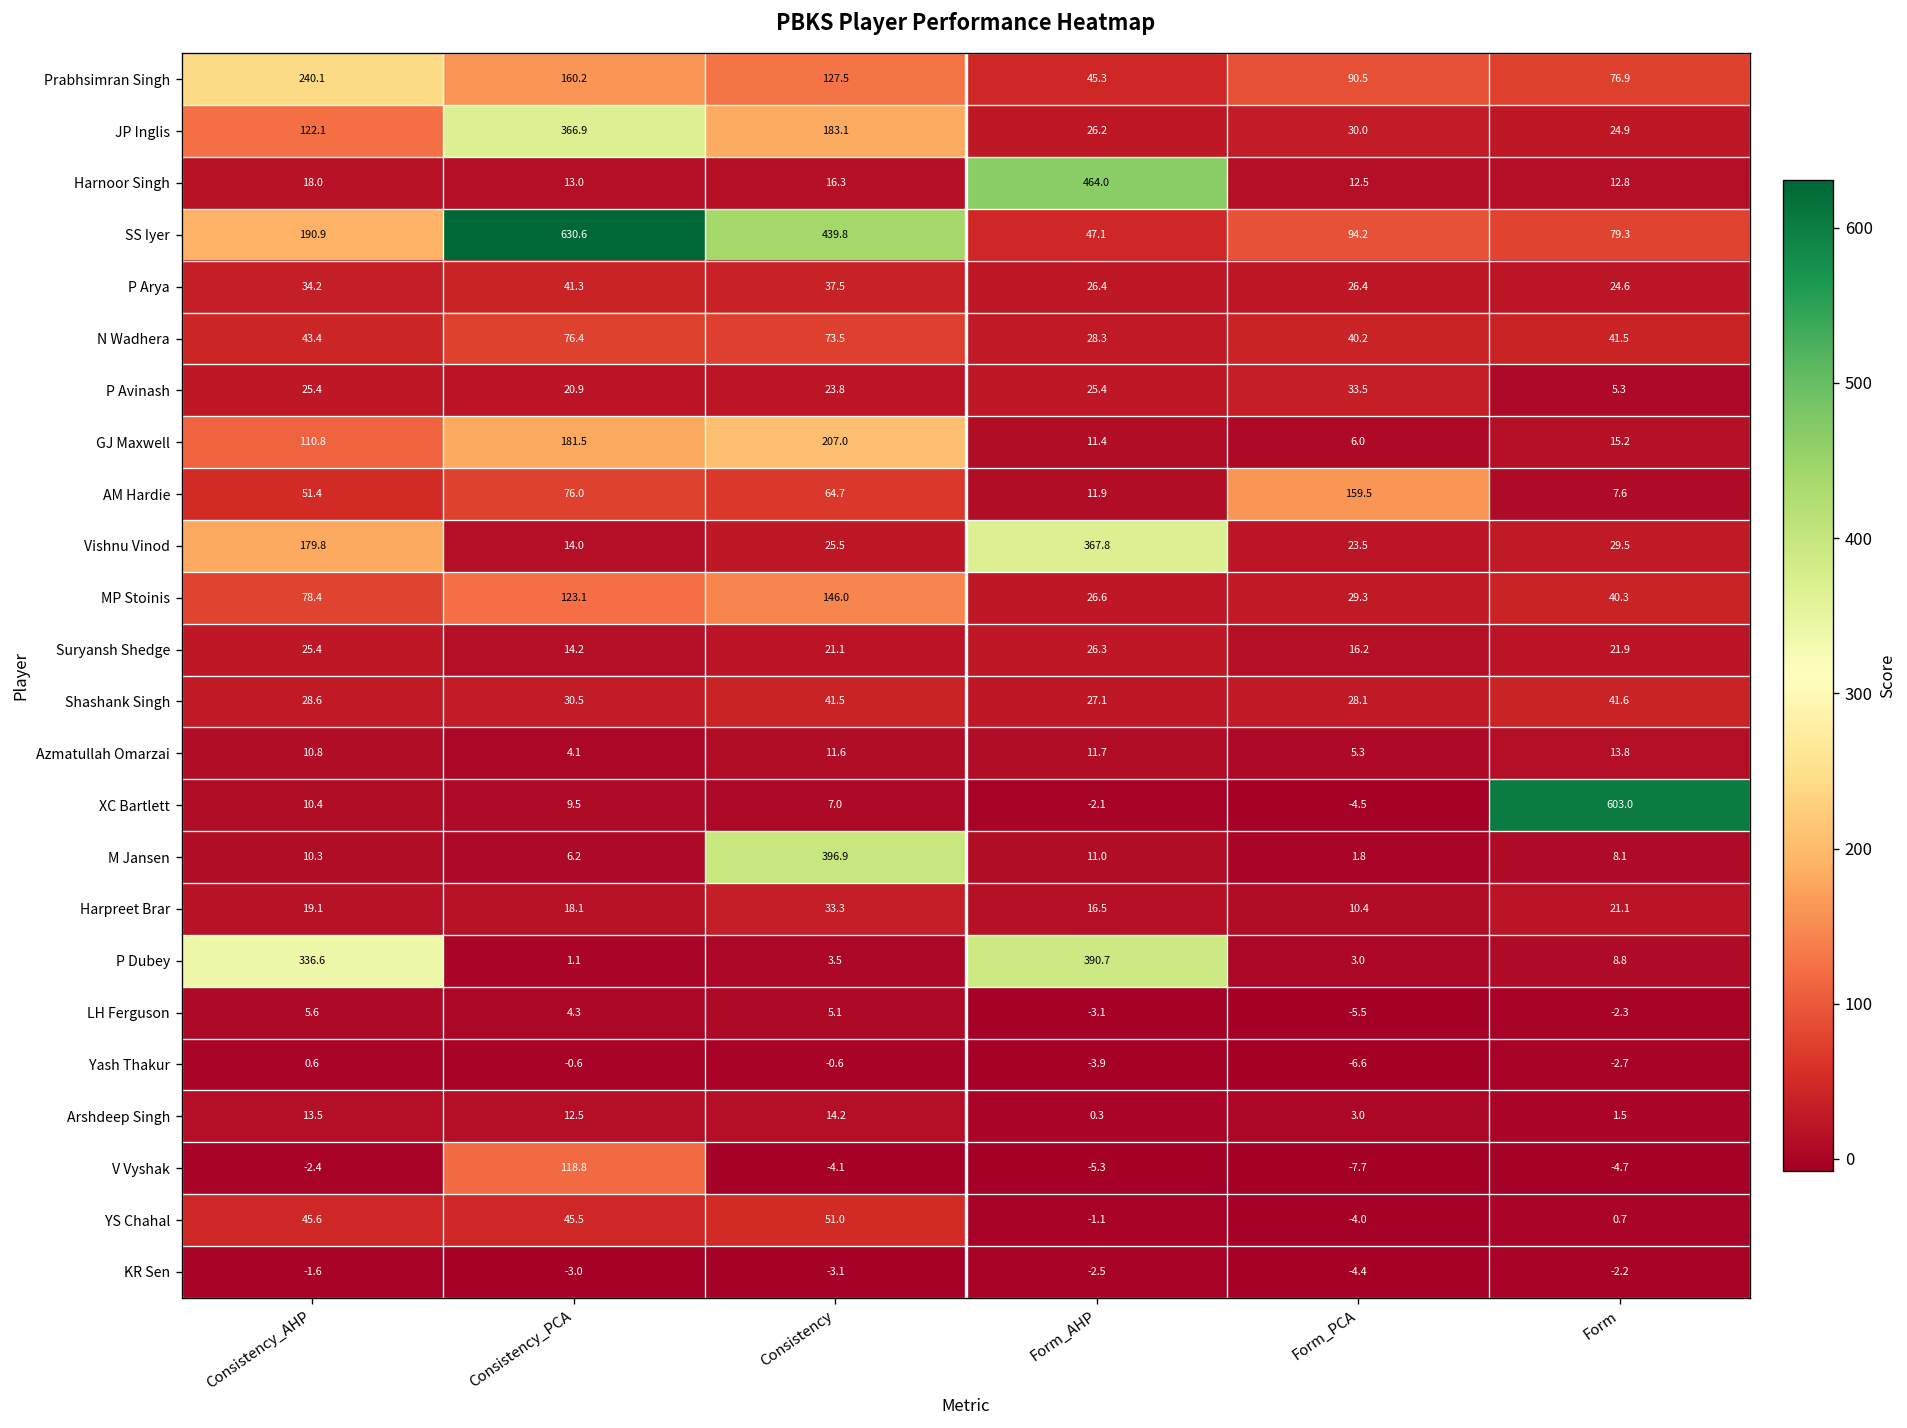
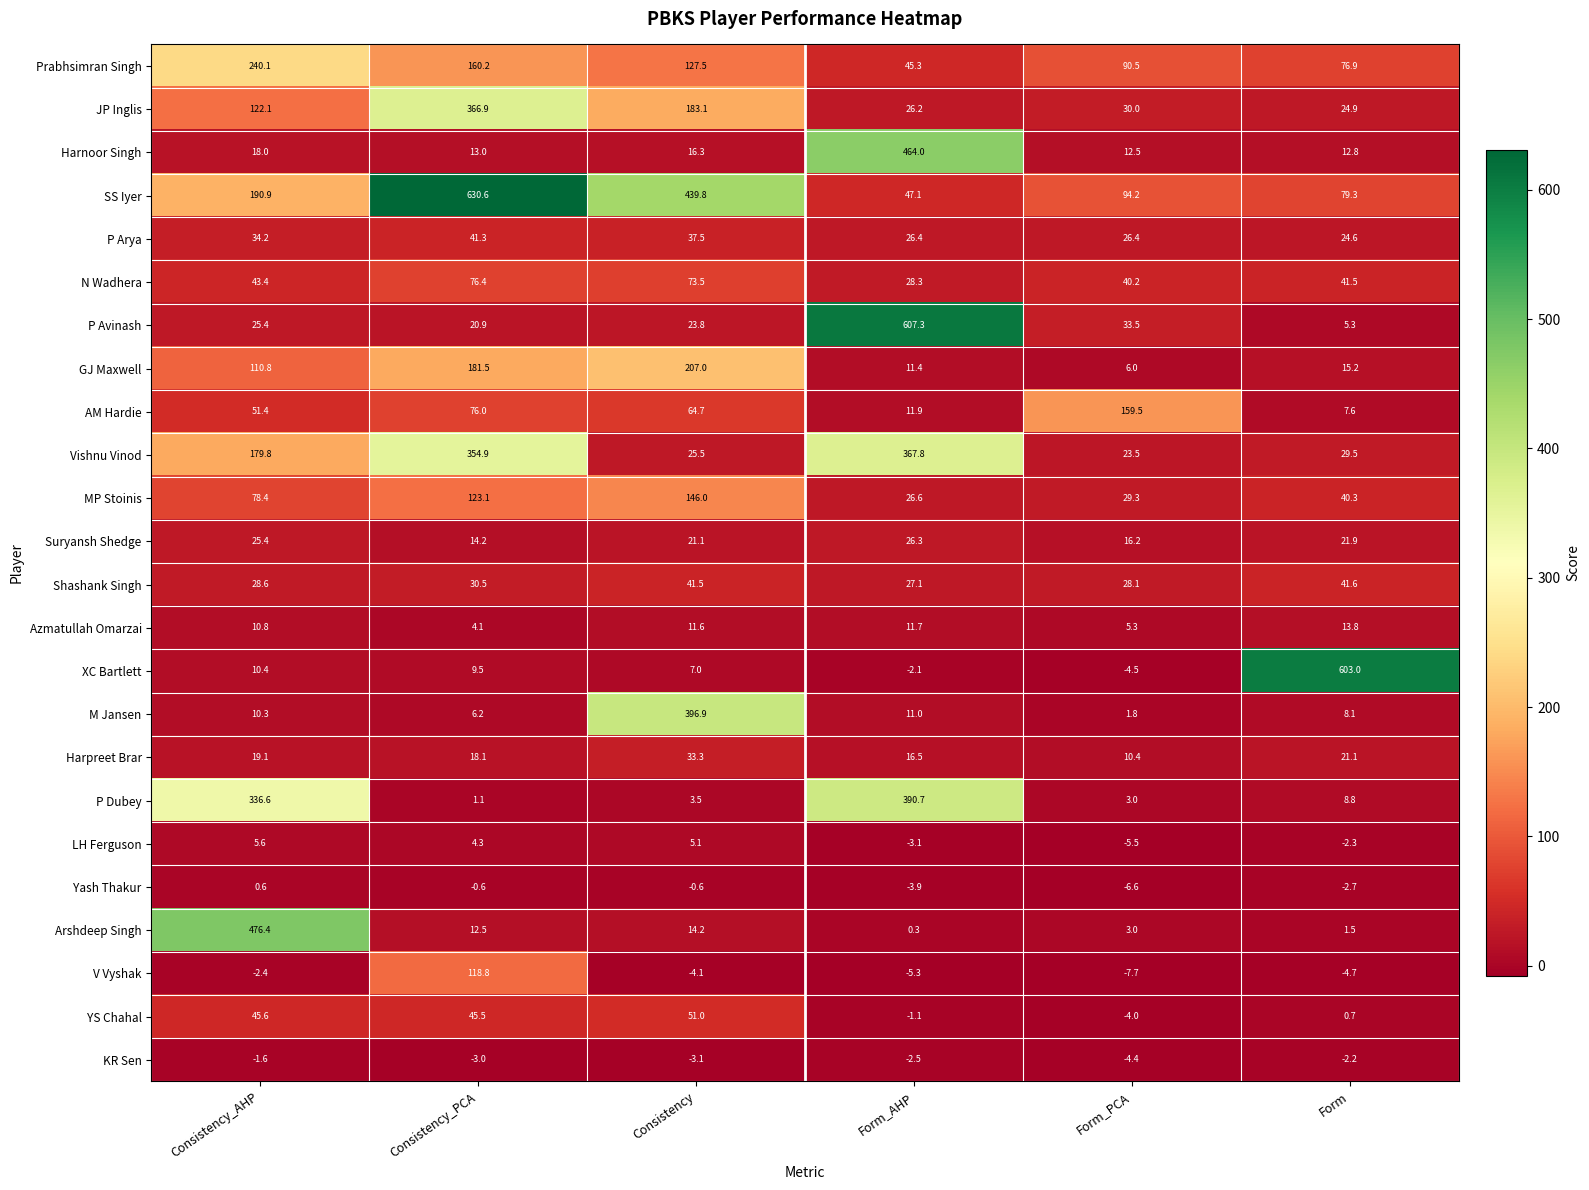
  {
    "Prabhsimran Singh": {
      "Consistency_AHP": 240.1,
      "Consistency_PCA": 160.2,
      "Consistency": 127.5,
      "Form_AHP": 45.3,
      "Form_PCA": 90.5,
      "Form": 76.9
    },
    "JP Inglis": {
      "Consistency_AHP": 122.1,
      "Consistency_PCA": 366.9,
      "Consistency": 183.1,
      "Form_AHP": 26.2,
      "Form_PCA": 30.0,
      "Form": 24.9
    },
    "Harnoor Singh": {
      "Consistency_AHP": 18.0,
      "Consistency_PCA": 13.0,
      "Consistency": 16.3,
      "Form_AHP": 464.0,
      "Form_PCA": 12.5,
      "Form": 12.8
    },
    "SS Iyer": {
      "Consistency_AHP": 190.9,
      "Consistency_PCA": 630.6,
      "Consistency": 439.8,
      "Form_AHP": 47.1,
      "Form_PCA": 94.2,
      "Form": 79.3
    },
    "P Arya": {
      "Consistency_AHP": 34.2,
      "Consistency_PCA": 41.3,
      "Consistency": 37.5,
      "Form_AHP": 26.4,
      "Form_PCA": 26.4,
      "Form": 24.6
    },
    "N Wadhera": {
      "Consistency_AHP": 43.4,
      "Consistency_PCA": 76.4,
      "Consistency": 73.5,
      "Form_AHP": 28.3,
      "Form_PCA": 40.2,
      "Form": 41.5
    },
    "P Avinash": {
      "Consistency_AHP": 25.4,
      "Consistency_PCA": 20.9,
      "Consistency": 23.8,
-     "Form_AHP": 25.4,
+     "Form_AHP": 607.3,
      "Form_PCA": 33.5,
      "Form": 5.3
    },
    "GJ Maxwell": {
      "Consistency_AHP": 110.8,
      "Consistency_PCA": 181.5,
      "Consistency": 207.0,
      "Form_AHP": 11.4,
      "Form_PCA": 6.0,
      "Form": 15.2
    },
    "AM Hardie": {
      "Consistency_AHP": 51.4,
      "Consistency_PCA": 76.0,
      "Consistency": 64.7,
      "Form_AHP": 11.9,
      "Form_PCA": 159.5,
      "Form": 7.6
    },
    "Vishnu Vinod": {
      "Consistency_AHP": 179.8,
-     "Consistency_PCA": 14.0,
+     "Consistency_PCA": 354.9,
      "Consistency": 25.5,
      "Form_AHP": 367.8,
      "Form_PCA": 23.5,
      "Form": 29.5
    },
    "MP Stoinis": {
      "Consistency_AHP": 78.4,
      "Consistency_PCA": 123.1,
      "Consistency": 146.0,
      "Form_AHP": 26.6,
      "Form_PCA": 29.3,
      "Form": 40.3
    },
    "Suryansh Shedge": {
      "Consistency_AHP": 25.4,
      "Consistency_PCA": 14.2,
      "Consistency": 21.1,
      "Form_AHP": 26.3,
      "Form_PCA": 16.2,
      "Form": 21.9
    },
    "Shashank Singh": {
      "Consistency_AHP": 28.6,
      "Consistency_PCA": 30.5,
      "Consistency": 41.5,
      "Form_AHP": 27.1,
      "Form_PCA": 28.1,
      "Form": 41.6
    },
    "Azmatullah Omarzai": {
      "Consistency_AHP": 10.8,
      "Consistency_PCA": 4.1,
      "Consistency": 11.6,
      "Form_AHP": 11.7,
      "Form_PCA": 5.3,
      "Form": 13.8
    },
    "XC Bartlett": {
      "Consistency_AHP": 10.4,
      "Consistency_PCA": 9.5,
      "Consistency": 7.0,
      "Form_AHP": -2.1,
      "Form_PCA": -4.5,
      "Form": 603.0
    },
    "M Jansen": {
      "Consistency_AHP": 10.3,
      "Consistency_PCA": 6.2,
      "Consistency": 396.9,
      "Form_AHP": 11.0,
      "Form_PCA": 1.8,
      "Form": 8.1
    },
    "Harpreet Brar": {
      "Consistency_AHP": 19.1,
      "Consistency_PCA": 18.1,
      "Consistency": 33.3,
      "Form_AHP": 16.5,
      "Form_PCA": 10.4,
      "Form": 21.1
    },
    "P Dubey": {
      "Consistency_AHP": 336.6,
      "Consistency_PCA": 1.1,
      "Consistency": 3.5,
      "Form_AHP": 390.7,
      "Form_PCA": 3.0,
      "Form": 8.8
    },
    "LH Ferguson": {
      "Consistency_AHP": 5.6,
      "Consistency_PCA": 4.3,
      "Consistency": 5.1,
      "Form_AHP": -3.1,
      "Form_PCA": -5.5,
      "Form": -2.3
    },
    "Yash Thakur": {
      "Consistency_AHP": 0.6,
      "Consistency_PCA": -0.6,
      "Consistency": -0.6,
      "Form_AHP": -3.9,
      "Form_PCA": -6.6,
      "Form": -2.7
    },
    "Arshdeep Singh": {
-     "Consistency_AHP": 13.5,
+     "Consistency_AHP": 476.4,
      "Consistency_PCA": 12.5,
      "Consistency": 14.2,
      "Form_AHP": 0.3,
      "Form_PCA": 3.0,
      "Form": 1.5
    },
    "V Vyshak": {
      "Consistency_AHP": -2.4,
      "Consistency_PCA": 118.8,
      "Consistency": -4.1,
      "Form_AHP": -5.3,
      "Form_PCA": -7.7,
      "Form": -4.7
    },
    "YS Chahal": {
      "Consistency_AHP": 45.6,
      "Consistency_PCA": 45.5,
      "Consistency": 51.0,
      "Form_AHP": -1.1,
      "Form_PCA": -4.0,
      "Form": 0.7
    },
    "KR Sen": {
      "Consistency_AHP": -1.6,
      "Consistency_PCA": -3.0,
      "Consistency": -3.1,
      "Form_AHP": -2.5,
      "Form_PCA": -4.4,
      "Form": -2.2
    }
  }
